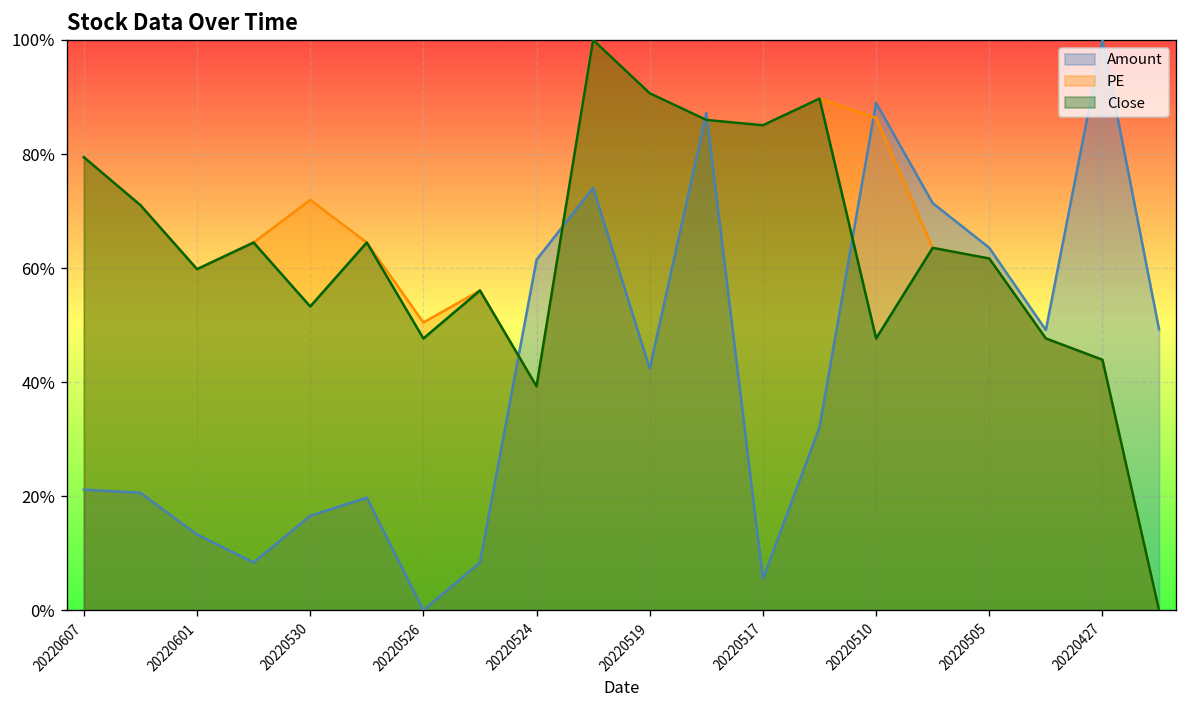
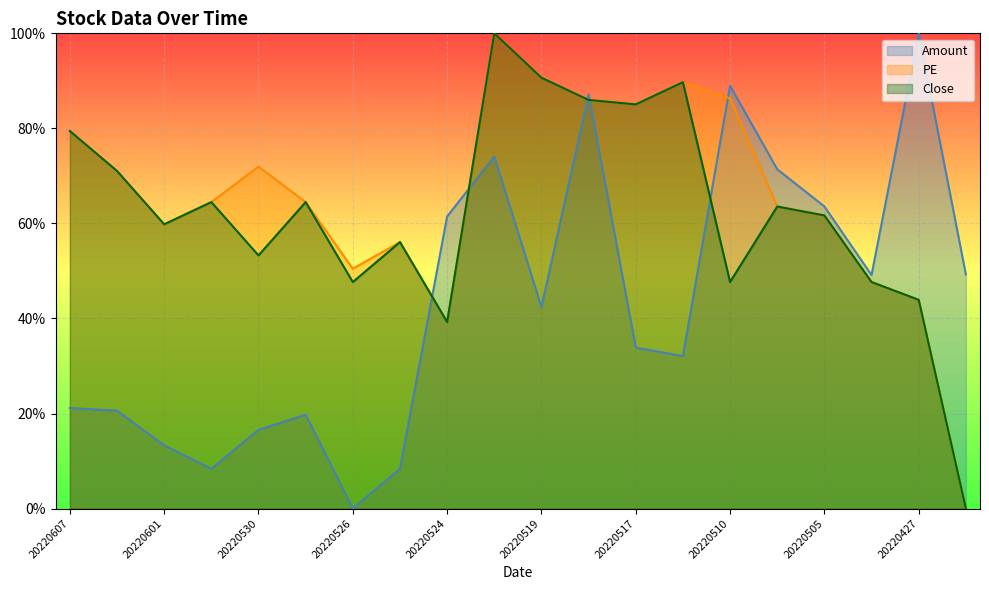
  {
    "Amount": {
      "20220607": "21%",
      "20220601": "13%",
      "20220530": "17%",
      "20220526": "0%",
      "20220524": "61%",
      "20220519": "42%",
-     "20220517": "6%",
+     "20220517": "34%",
      "20220510": "89%",
      "20220505": "64%",
      "20220427": "100%"
    },
    "PE": {
      "20220530": "72%",
      "20220526": "50%",
      "20220510": "86%"
    },
    "Close": {
      "20220530": "53%",
      "20220526": "48%",
      "20220510": "48%"
    }
  }
